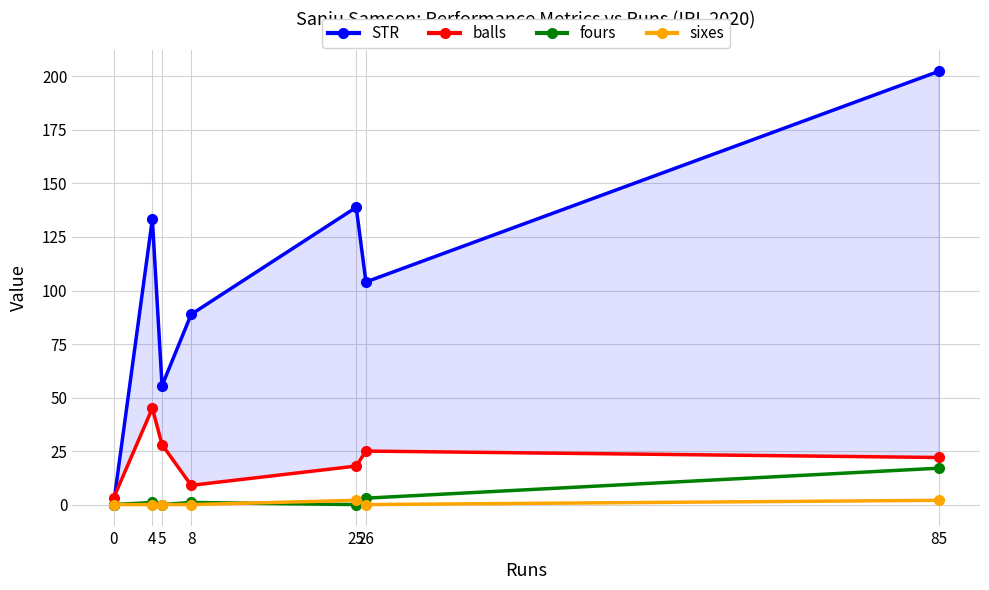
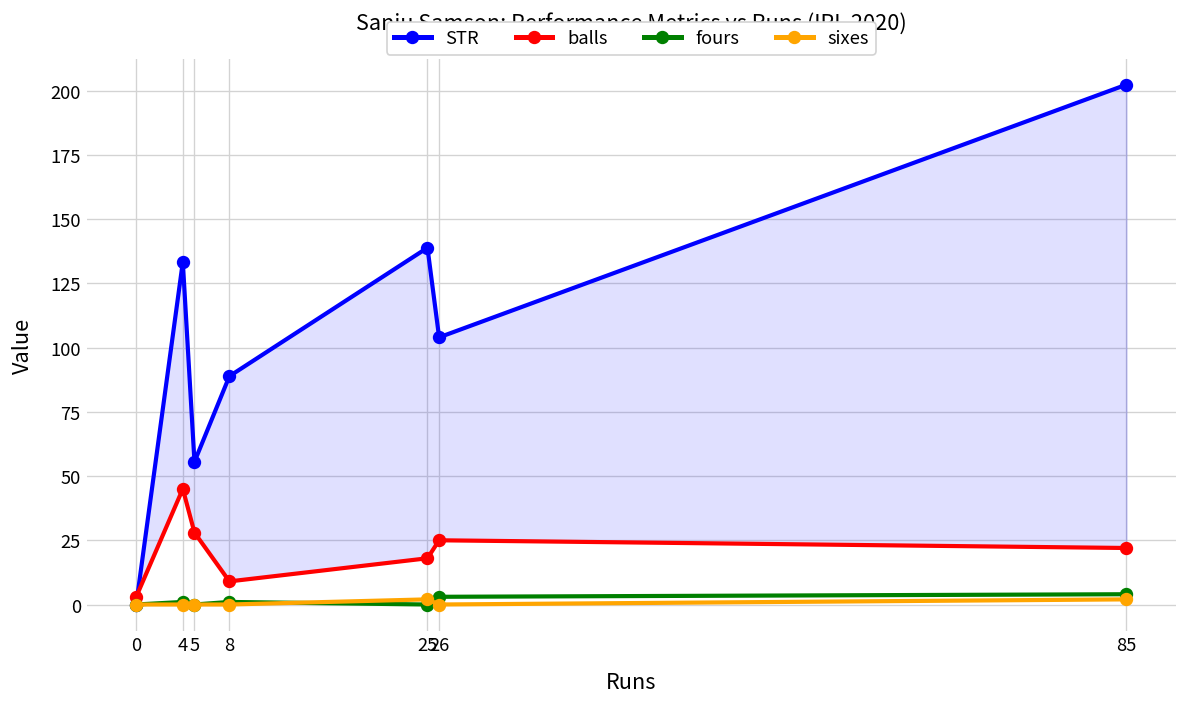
  {
    "balls": {
      "0": 3,
      "4": 45,
      "5": 28,
      "8": 9,
      "85": 22
    },
    "fours": {
-     "85": 17
+     "85": 4
    },
    "sixes": {
      "85": 2
    }
  }
